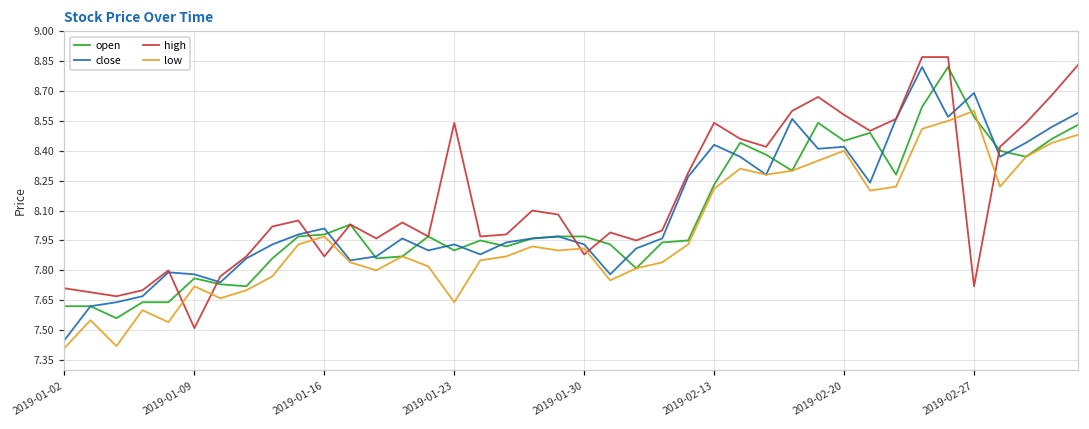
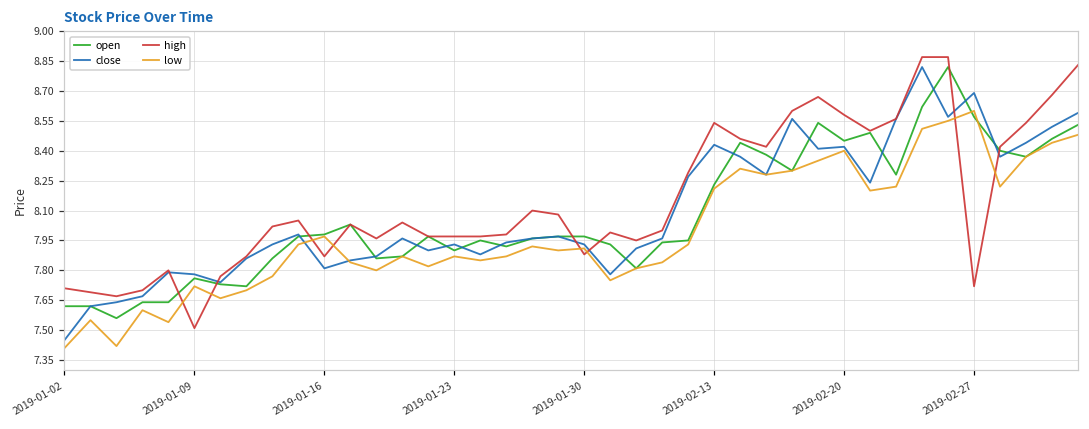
  {
    "open": {
      "2019-01-02": 7.62,
      "2019-01-09": 7.76,
      "2019-01-23": 7.90,
      "2019-01-30": 7.97,
      "2019-02-13": 8.23,
      "2019-02-20": 8.45,
      "2019-02-27": 8.57
    },
    "close": {
      "2019-01-02": 7.45,
      "2019-01-09": 7.78,
-     "2019-01-16": 8.01,
+     "2019-01-16": 7.81,
      "2019-01-23": 7.93,
      "2019-01-30": 7.93,
      "2019-02-13": 8.43,
      "2019-02-20": 8.42,
      "2019-02-27": 8.69
    },
    "high": {
      "2019-01-02": 7.71,
      "2019-01-09": 7.51,
      "2019-01-16": 7.87,
-     "2019-01-23": 8.54,
+     "2019-01-23": 7.97,
      "2019-01-30": 7.88,
      "2019-02-13": 8.54,
      "2019-02-20": 8.58,
      "2019-02-27": 7.72
    },
    "low": {
      "2019-01-02": 7.41,
      "2019-01-09": 7.72,
-     "2019-01-23": 7.64,
+     "2019-01-23": 7.87,
      "2019-01-30": 7.91,
      "2019-02-13": 8.21,
      "2019-02-20": 8.40,
      "2019-02-27": 8.60
    }
  }
